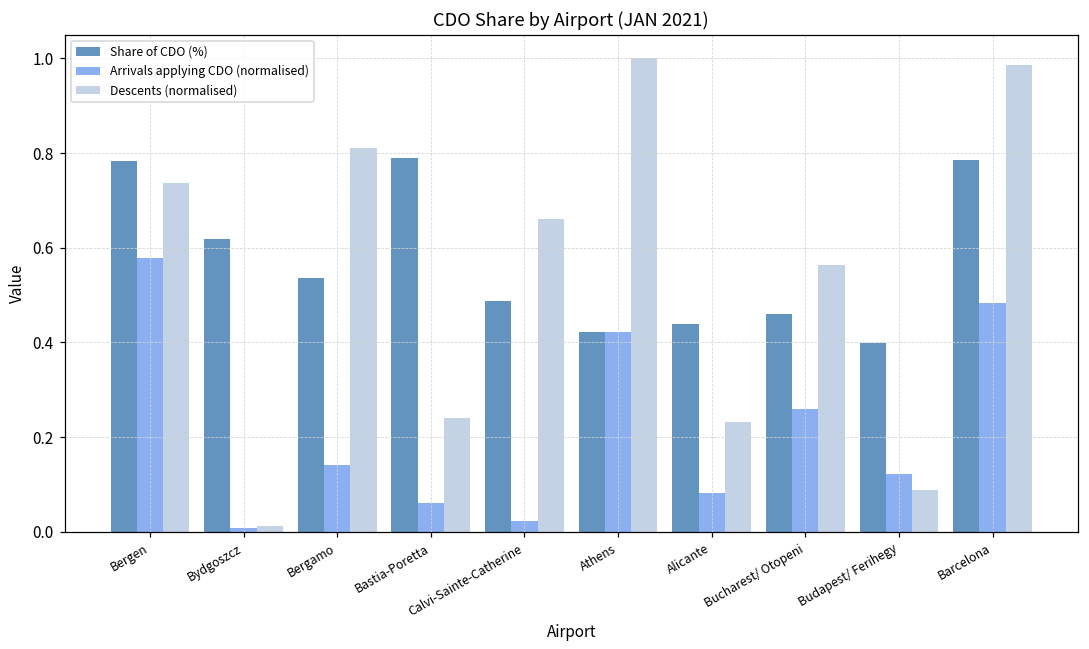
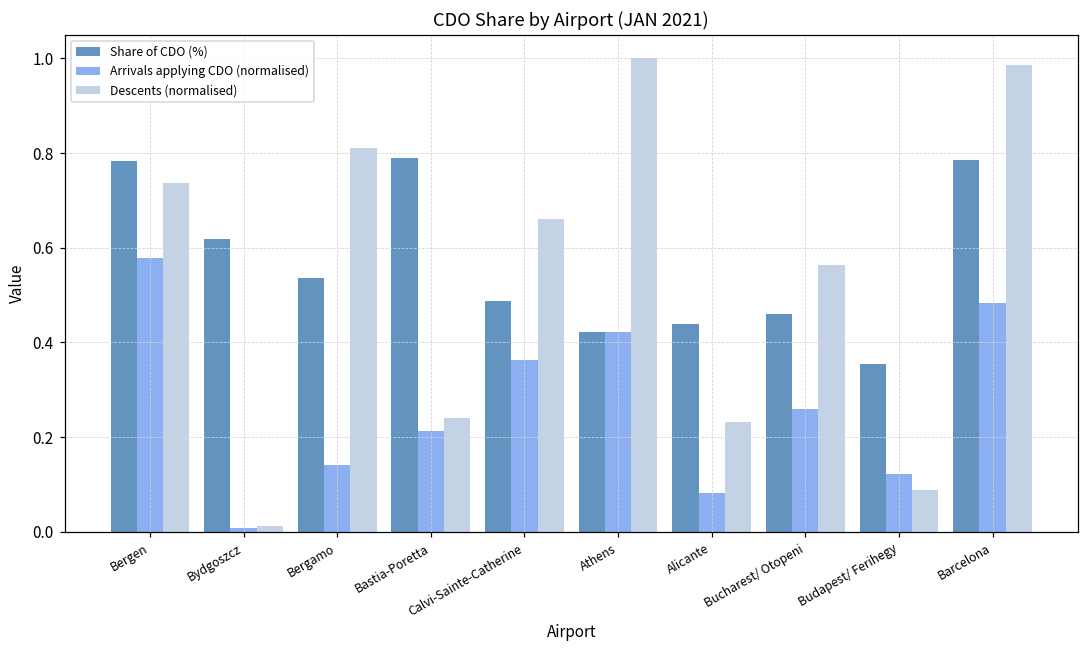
  {
    "Share of CDO (%)": {
      "Bergen": 0.78,
      "Bydgoszcz": 0.62,
      "Bergamo": 0.54,
      "Bastia-Poretta": 0.79,
      "Calvi-Sainte-Catherine": 0.49,
      "Athens": 0.42,
      "Alicante": 0.44,
      "Bucharest/ Otopeni": 0.46,
-     "Budapest/ Ferihegy": 0.40,
+     "Budapest/ Ferihegy": 0.35,
      "Barcelona": 0.78
    },
    "Arrivals applying CDO (normalised)": {
      "Bergen": 0.58,
      "Bydgoszcz": 0.01,
      "Bergamo": 0.14,
-     "Bastia-Poretta": 0.06,
-     "Calvi-Sainte-Catherine": 0.02,
+     "Bastia-Poretta": 0.21,
+     "Calvi-Sainte-Catherine": 0.36,
      "Athens": 0.42,
      "Alicante": 0.08,
      "Bucharest/ Otopeni": 0.26,
      "Budapest/ Ferihegy": 0.12,
      "Barcelona": 0.48
    },
    "Descents (normalised)": {
      "Bergen": 0.74,
      "Bydgoszcz": 0.01,
      "Bergamo": 0.81,
      "Bastia-Poretta": 0.24,
      "Calvi-Sainte-Catherine": 0.66,
      "Athens": 1.00,
      "Alicante": 0.23,
      "Bucharest/ Otopeni": 0.56,
      "Budapest/ Ferihegy": 0.09,
      "Barcelona": 0.99
    }
  }
